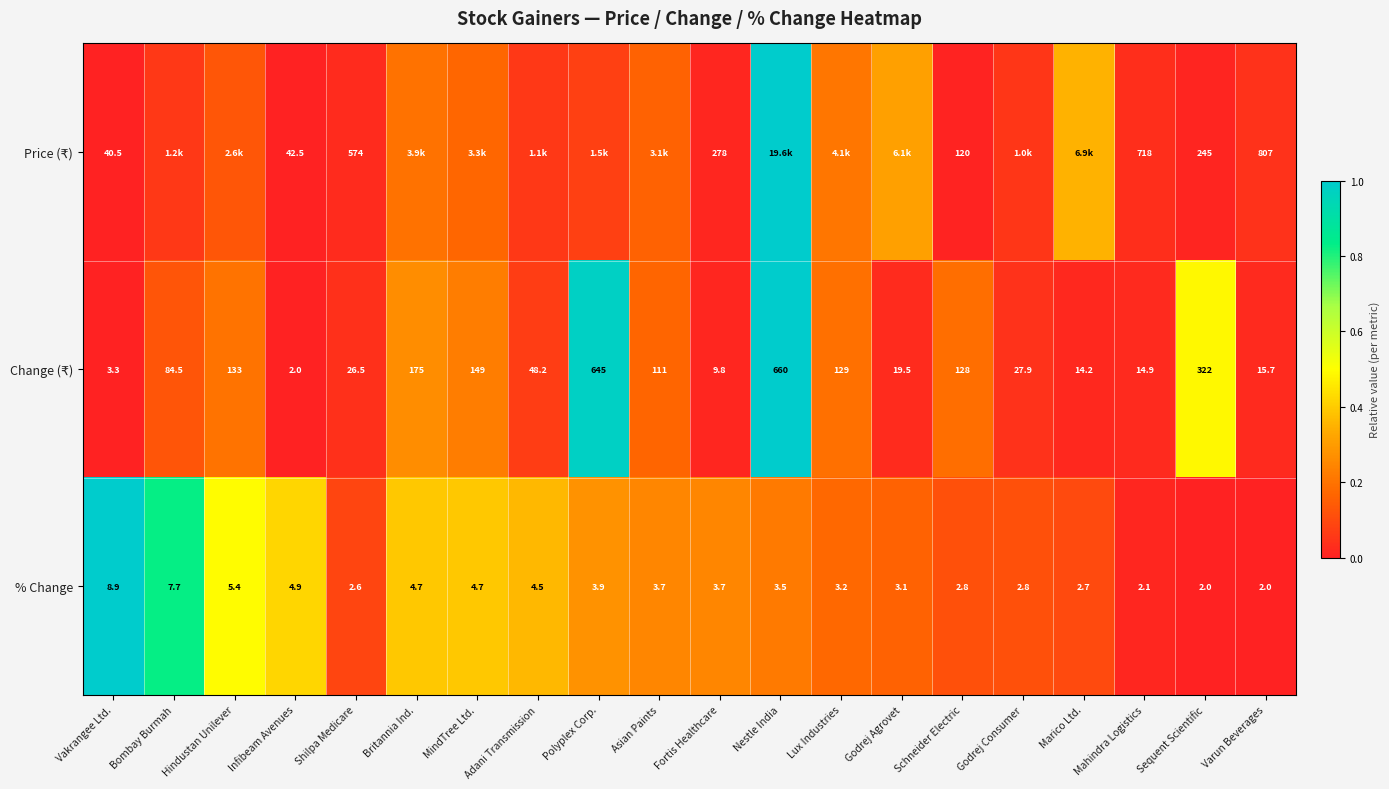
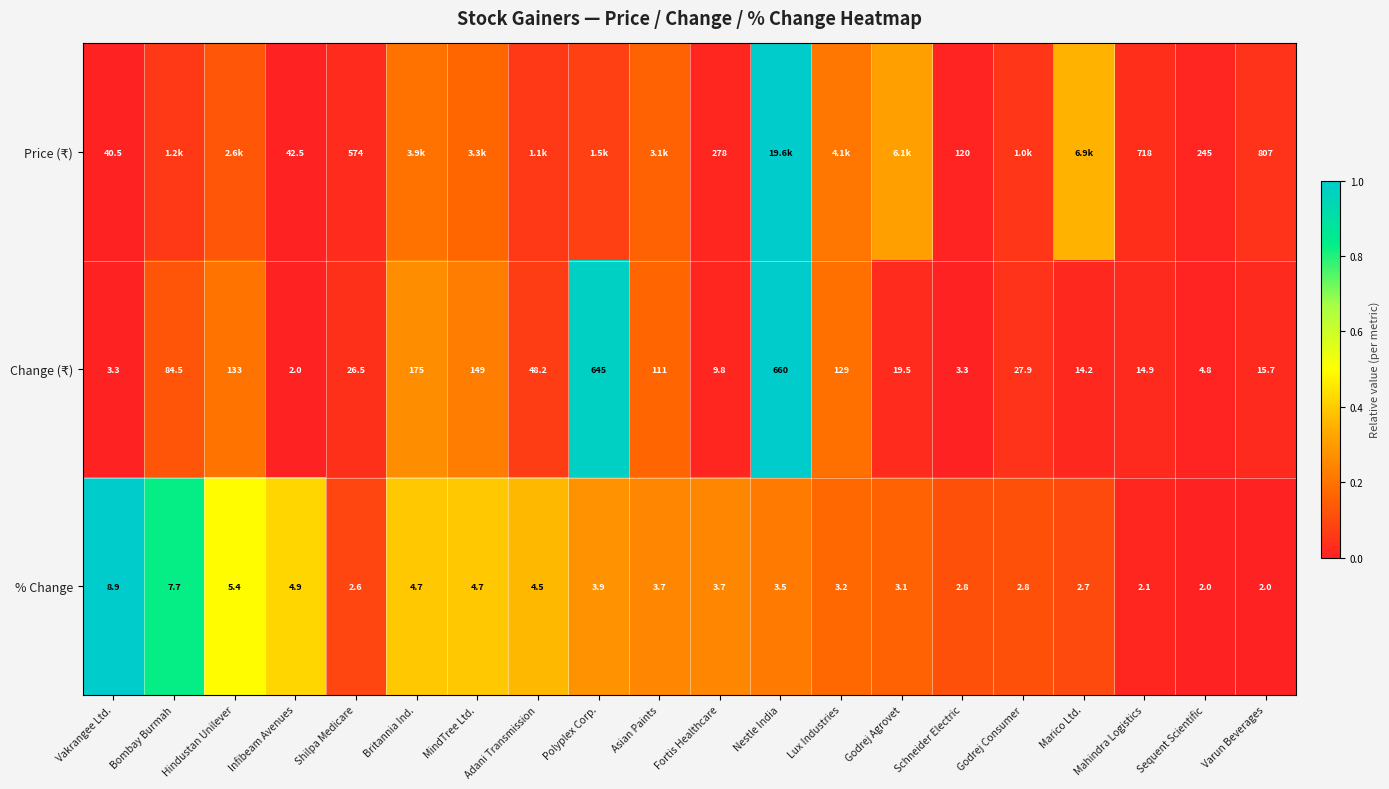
  {
    "Price (₹)": {
      "Vakrangee Ltd.": "40.5",
      "Bombay Burmah": "1.2k",
      "Hindustan Unilever": "2.6k",
      "Infibeam Avenues": "42.5",
      "Shilpa Medicare": "574",
      "Britannia Ind.": "3.9k",
      "MindTree Ltd.": "3.3k",
      "Adani Transmission": "1.1k",
      "Polyplex Corp.": "1.5k",
      "Asian Paints": "3.1k",
      "Fortis Healthcare": "278",
      "Nestle India": "19.6k",
      "Lux Industries": "4.1k",
      "Godrej Agrovet": "6.1k",
      "Schneider Electric": "120",
      "Godrej Consumer": "1.0k",
      "Marico Ltd.": "6.9k",
      "Mahindra Logistics": "718",
      "Sequent Scientific": "245",
      "Varun Beverages": "807"
    },
    "Change (₹)": {
      "Vakrangee Ltd.": "3.3",
      "Bombay Burmah": "84.5",
      "Hindustan Unilever": "133",
      "Infibeam Avenues": "2.0",
      "Shilpa Medicare": "26.5",
      "Britannia Ind.": "175",
      "MindTree Ltd.": "149",
      "Adani Transmission": "48.2",
      "Polyplex Corp.": "645",
      "Asian Paints": "111",
      "Fortis Healthcare": "9.8",
      "Nestle India": "660",
      "Lux Industries": "129",
      "Godrej Agrovet": "19.5",
-     "Schneider Electric": "128",
+     "Schneider Electric": "3.3",
      "Godrej Consumer": "27.9",
      "Marico Ltd.": "14.2",
      "Mahindra Logistics": "14.9",
-     "Sequent Scientific": "322",
+     "Sequent Scientific": "4.8",
      "Varun Beverages": "15.7"
    },
    "% Change": {
      "Vakrangee Ltd.": "8.9",
      "Bombay Burmah": "7.7",
      "Hindustan Unilever": "5.4",
      "Infibeam Avenues": "4.9",
      "Shilpa Medicare": "2.6",
      "Britannia Ind.": "4.7",
      "MindTree Ltd.": "4.7",
      "Adani Transmission": "4.5",
      "Polyplex Corp.": "3.9",
      "Asian Paints": "3.7",
      "Fortis Healthcare": "3.7",
      "Nestle India": "3.5",
      "Lux Industries": "3.2",
      "Godrej Agrovet": "3.1",
      "Schneider Electric": "2.8",
      "Godrej Consumer": "2.8",
      "Marico Ltd.": "2.7",
      "Mahindra Logistics": "2.1",
      "Sequent Scientific": "2.0",
      "Varun Beverages": "2.0"
    }
  }
